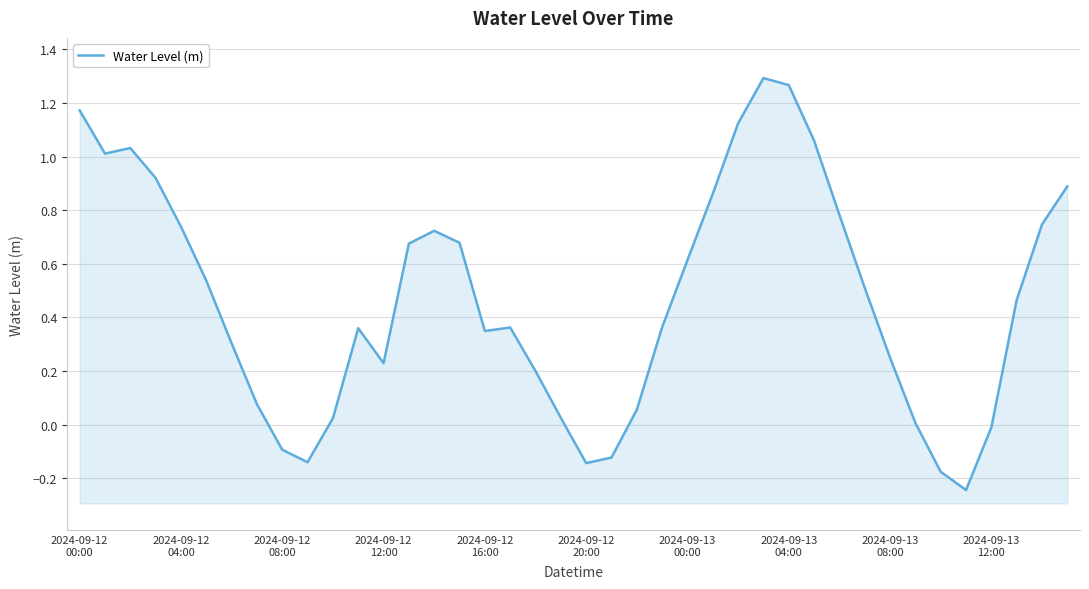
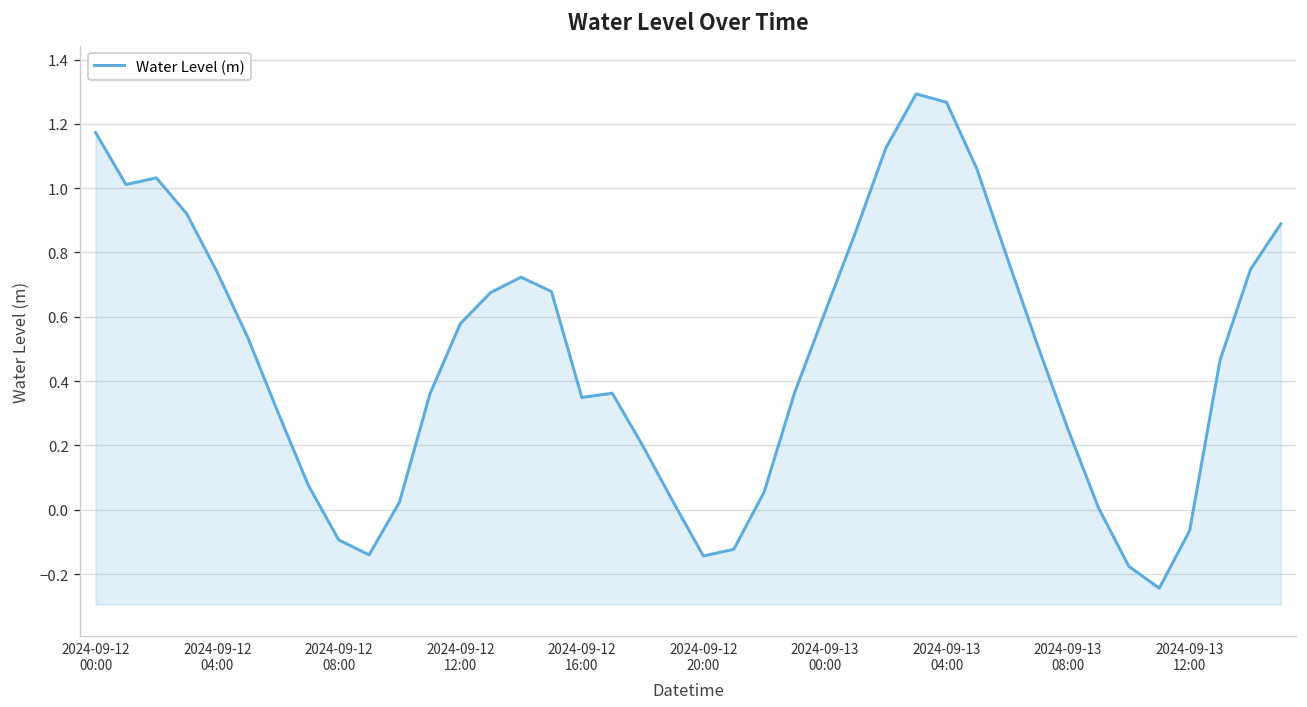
  {
    "2024-09-12 00:00": 1.17,
    "2024-09-12 04:00": 0.74,
    "2024-09-12 08:00": -0.09,
-   "2024-09-12 12:00": 0.23,
+   "2024-09-12 12:00": 0.58,
    "2024-09-12 16:00": 0.35,
    "2024-09-12 20:00": -0.14,
    "2024-09-13 00:00": 0.61,
    "2024-09-13 04:00": 1.27,
    "2024-09-13 08:00": 0.25,
-   "2024-09-13 12:00": -0.01
+   "2024-09-13 12:00": -0.06
  }
